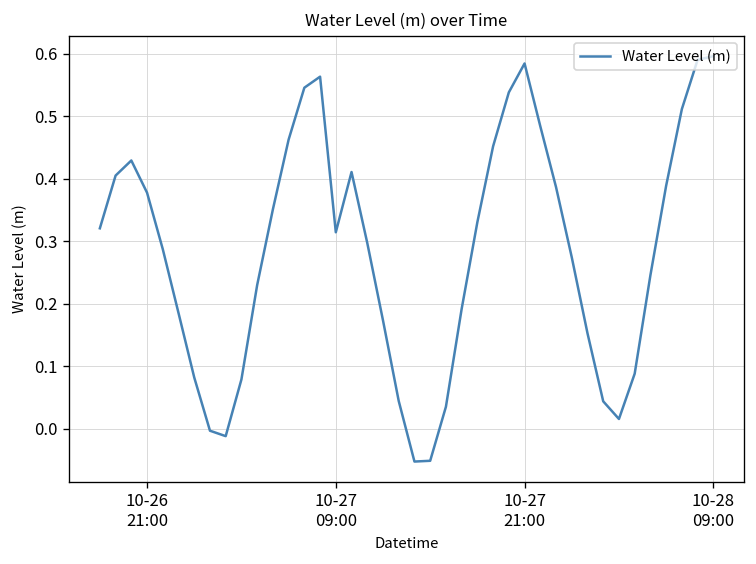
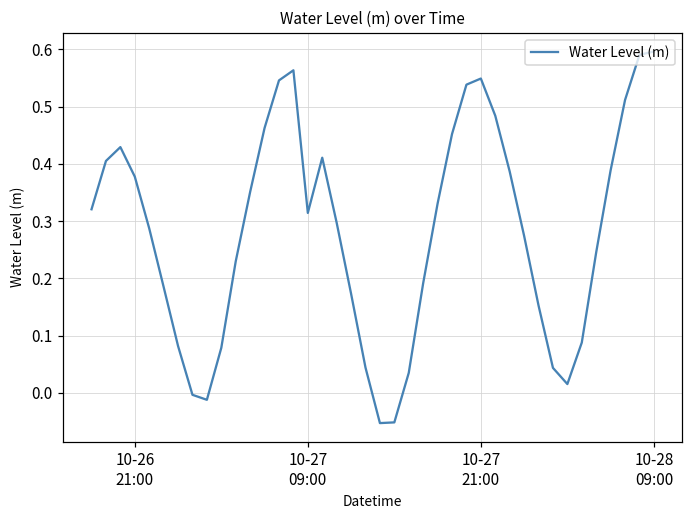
  {
    "10-26 21:00": 0.38,
    "10-27 09:00": 0.31,
-   "10-27 21:00": 0.58
+   "10-27 21:00": 0.55
  }
